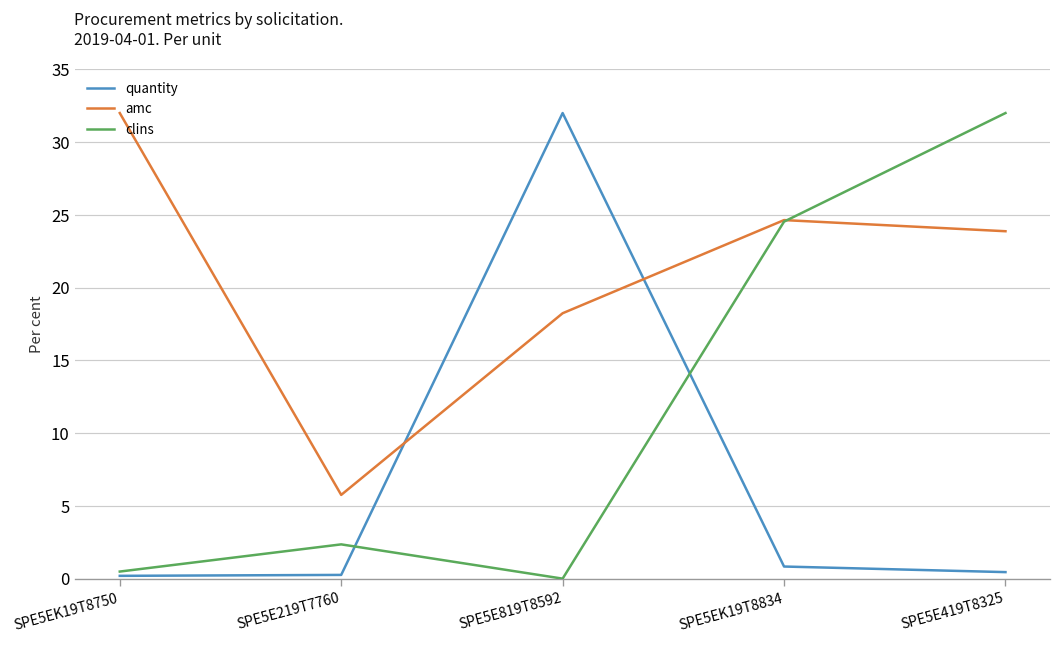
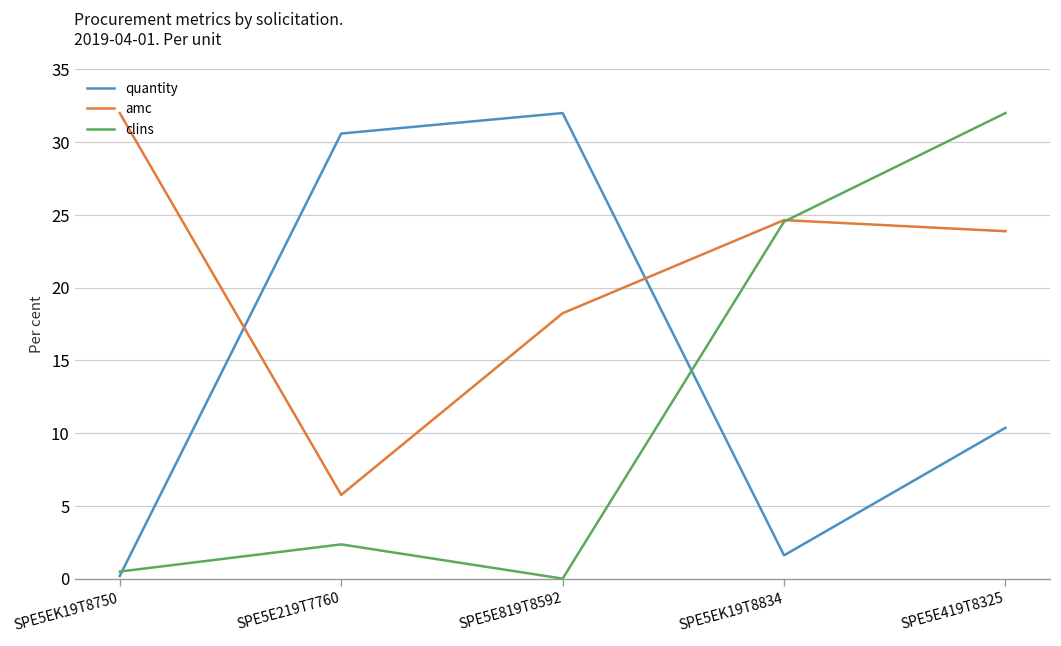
  {
    "quantity": {
      "SPE5EK19T8750": 0.2,
-     "SPE5E219T7760": 0.3,
+     "SPE5E219T7760": 30.6,
      "SPE5E819T8592": 32.0,
-     "SPE5EK19T8834": 0.8,
-     "SPE5E419T8325": 0.4
+     "SPE5EK19T8834": 1.6,
+     "SPE5E419T8325": 10.4
    },
    "amc": {
      "SPE5EK19T8750": 32.0,
      "SPE5E219T7760": 5.8,
      "SPE5E819T8592": 18.2,
      "SPE5E419T8325": 23.9
    },
    "clins": {
      "SPE5EK19T8750": 0.5,
      "SPE5E219T7760": 2.4,
      "SPE5E819T8592": 0.0,
      "SPE5E419T8325": 32.0
    }
  }
